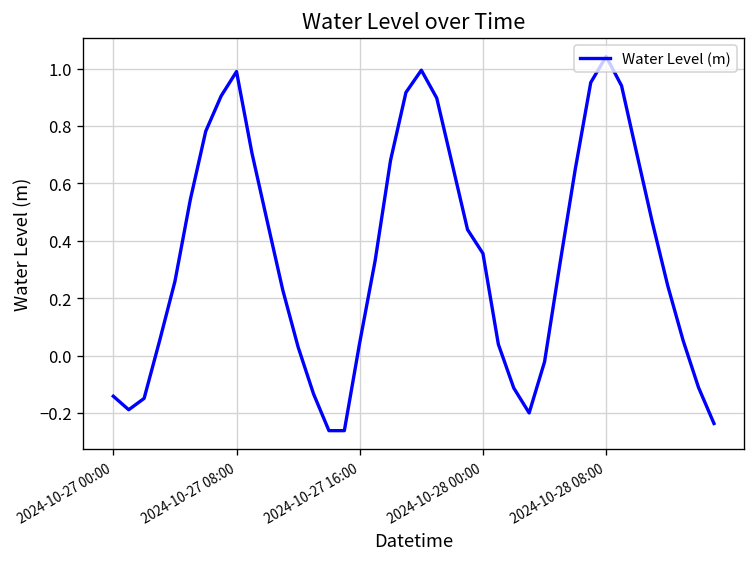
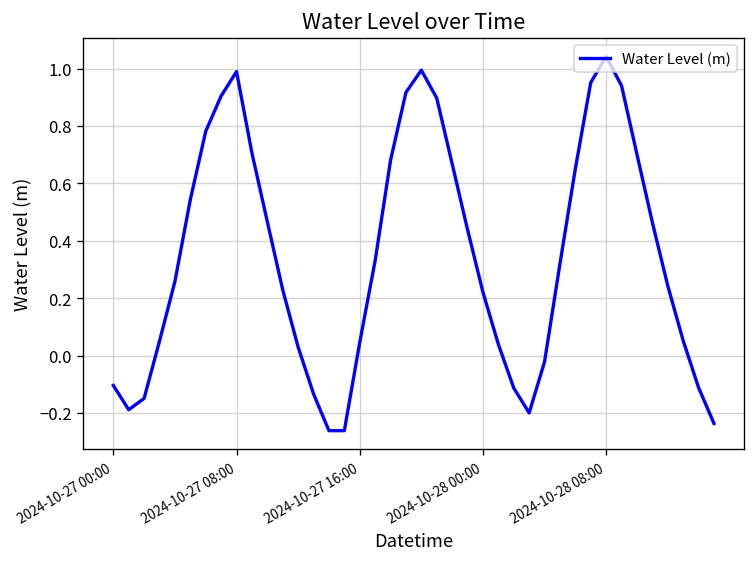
  {
-   "2024-10-27 00:00": -0.14,
+   "2024-10-27 00:00": -0.10,
    "2024-10-27 08:00": 0.99,
    "2024-10-27 16:00": 0.05,
-   "2024-10-28 00:00": 0.36
+   "2024-10-28 00:00": 0.22
  }
